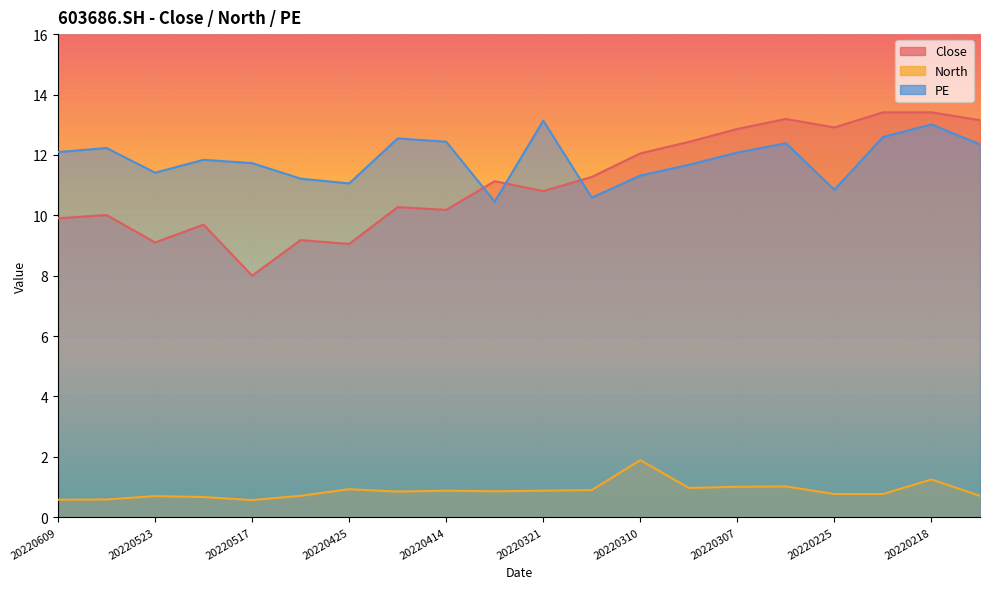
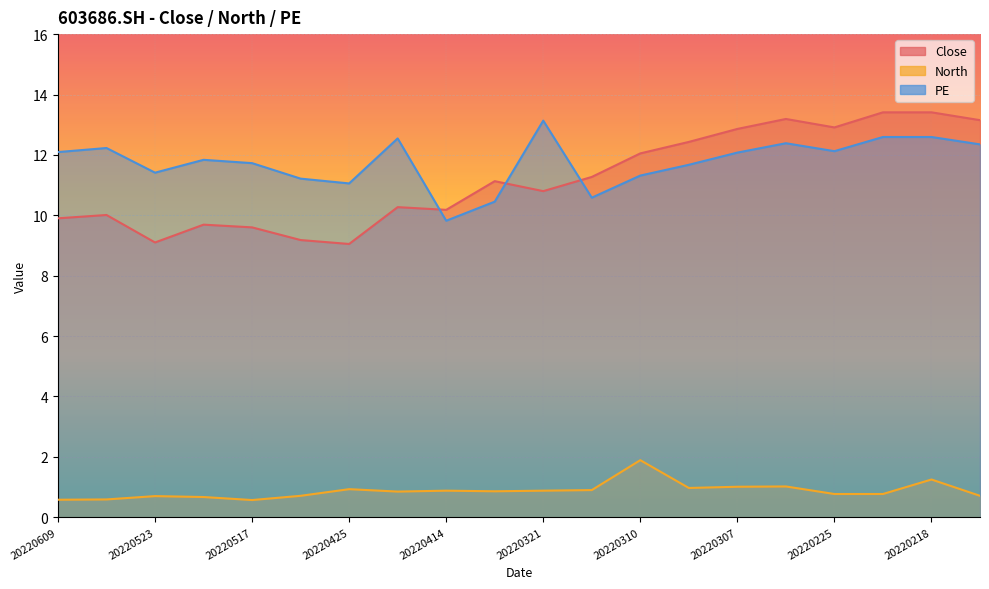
  {
    "Close": {
      "20220609": 9.9,
      "20220523": 9.1,
-     "20220517": 8.0,
+     "20220517": 9.6,
      "20220425": 9.1,
      "20220414": 10.2,
      "20220321": 10.8,
      "20220310": 12.1,
      "20220307": 12.9,
      "20220225": 12.9,
      "20220218": 13.4
    },
    "North": {
      "20220609": 0.6,
      "20220523": 0.7,
      "20220517": 0.6,
      "20220425": 0.9,
      "20220414": 0.9,
      "20220321": 0.9,
      "20220310": 1.9,
      "20220307": 1.0,
      "20220225": 0.8,
      "20220218": 1.3
    },
    "PE": {
      "20220609": 12.1,
      "20220523": 11.4,
      "20220517": 11.7,
      "20220425": 11.1,
-     "20220414": 12.4,
+     "20220414": 9.8,
      "20220321": 13.1,
      "20220310": 11.3,
      "20220307": 12.1,
-     "20220225": 10.8,
-     "20220218": 13.0
+     "20220225": 12.1,
+     "20220218": 12.6
    }
  }
